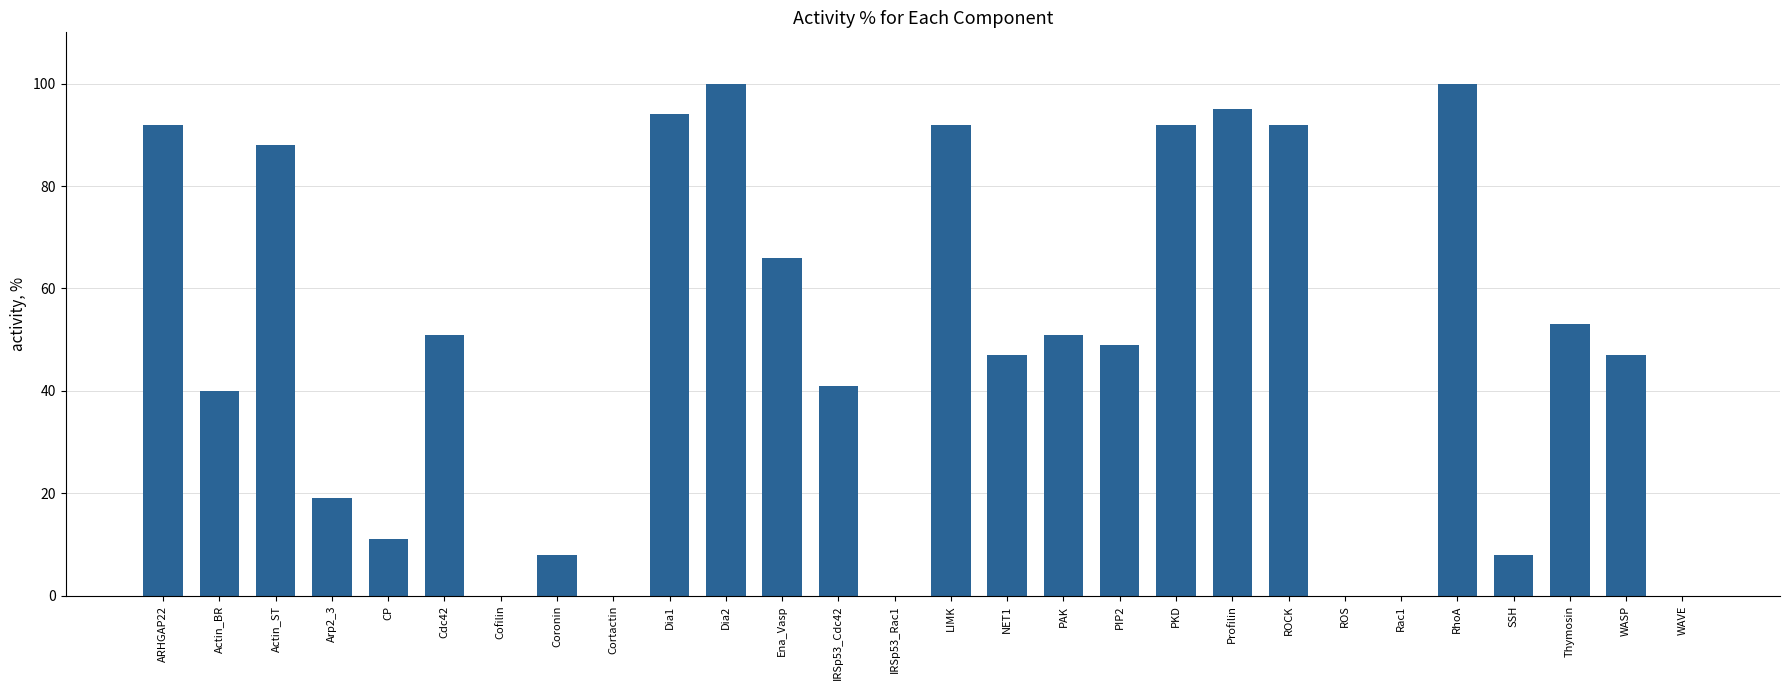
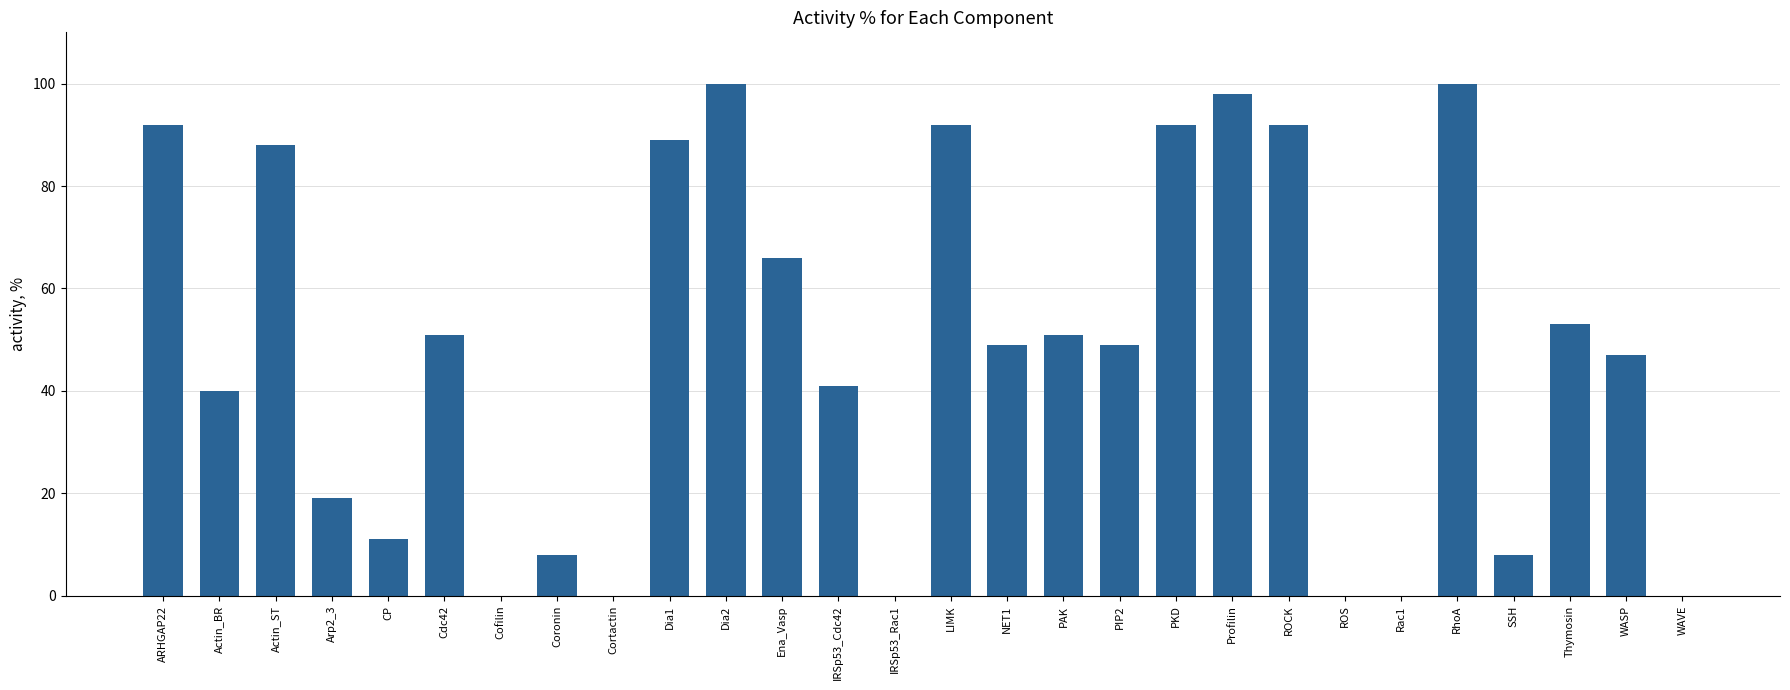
  {
    "ARHGAP22": 92,
    "Actin_BR": 40,
    "Actin_ST": 88,
    "Arp2_3": 19,
    "CP": 11,
    "Cdc42": 51,
    "Cofilin": 0,
    "Coronin": 8,
    "Cortactin": 0,
-   "Dia1": 94,
+   "Dia1": 89,
    "Dia2": 100,
    "Ena_Vasp": 66,
    "IRSp53_Cdc42": 41,
    "IRSp53_Rac1": 0,
    "LIMK": 92,
-   "NET1": 47,
+   "NET1": 49,
    "PAK": 51,
    "PIP2": 49,
    "PKD": 92,
-   "Profilin": 95,
+   "Profilin": 98,
    "ROCK": 92,
    "ROS": 0,
    "Rac1": 0,
    "RhoA": 100,
    "SSH": 8,
    "Thymosin": 53,
    "WASP": 47,
    "WAVE": 0
  }
